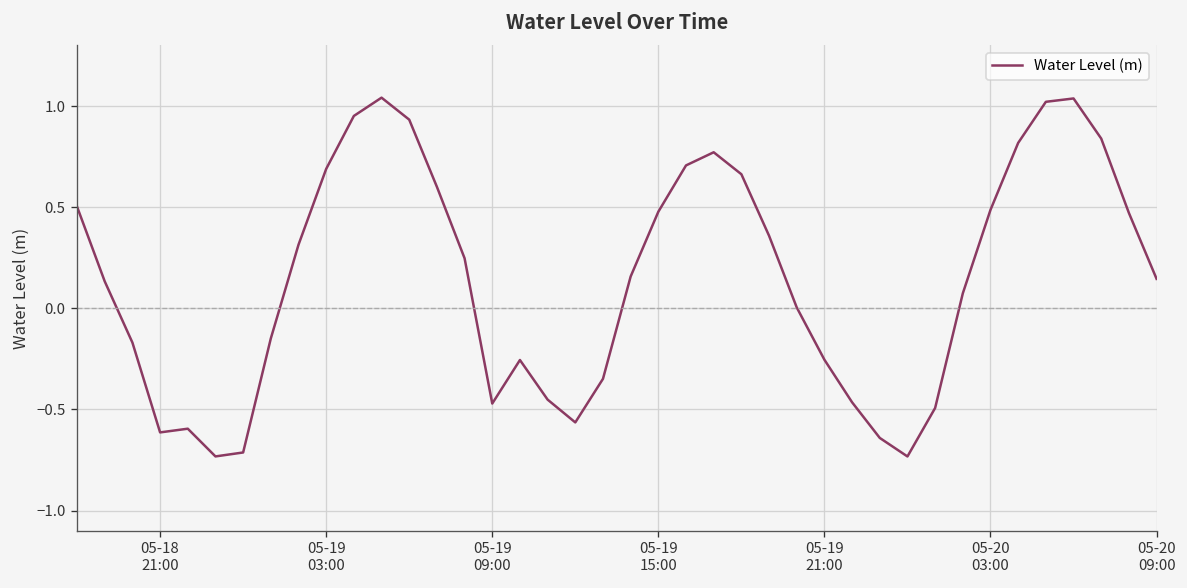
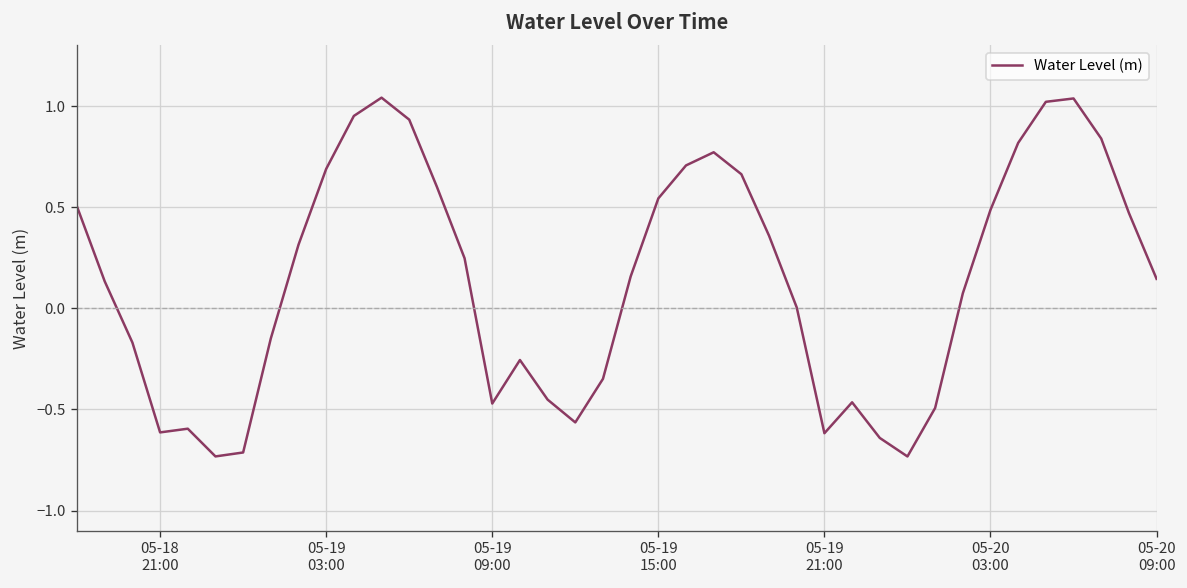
  {
    "05-18 21:00": -0.61,
    "05-19 03:00": 0.69,
    "05-19 09:00": -0.47,
-   "05-19 15:00": 0.48,
-   "05-19 21:00": -0.25,
+   "05-19 15:00": 0.54,
+   "05-19 21:00": -0.62,
    "05-20 03:00": 0.49,
    "05-20 09:00": 0.15
  }
